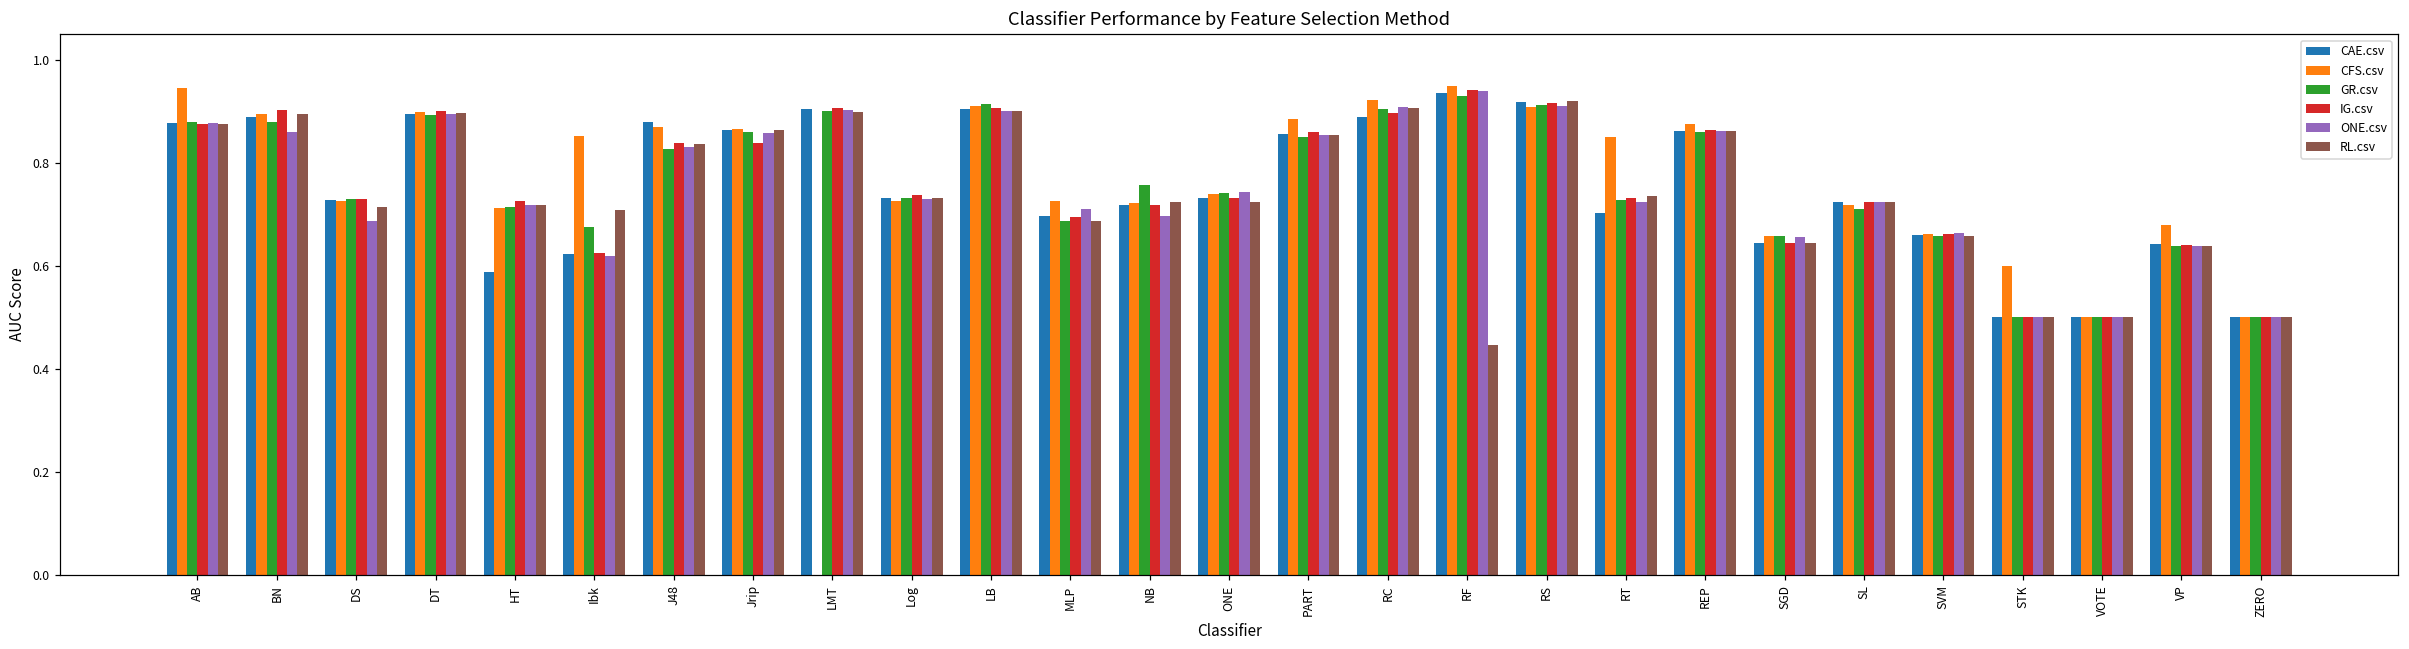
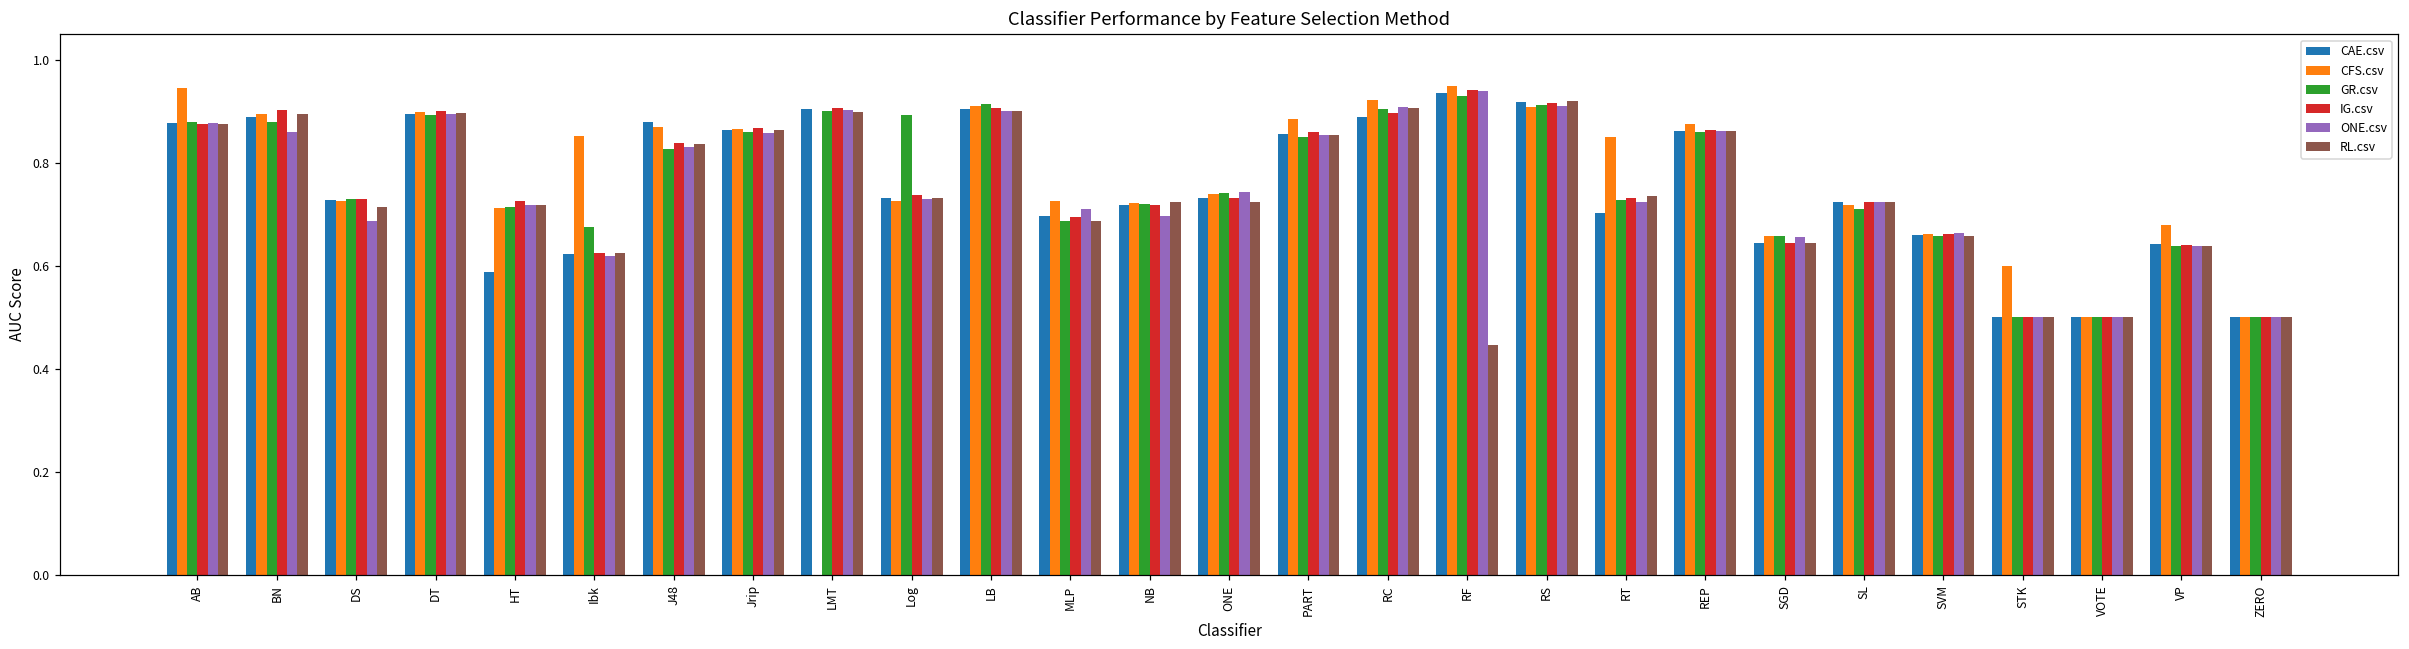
  {
    "CAE.csv": {
      "AB": 0.88,
      "BN": 0.89,
      "DS": 0.73,
      "DT": 0.90,
      "HT": 0.59,
      "Ibk": 0.62,
      "J48": 0.88,
      "Jrip": 0.86,
      "LMT": 0.90,
      "Log": 0.73,
      "LB": 0.91,
      "MLP": 0.70,
      "NB": 0.72,
      "ONE": 0.73,
      "PART": 0.86,
      "RC": 0.89,
      "RF": 0.94,
      "RS": 0.92,
      "RT": 0.70,
      "REP": 0.86,
      "SGD": 0.64,
      "SL": 0.72,
      "SVM": 0.66,
      "STK": 0.50,
      "VOTE": 0.50,
      "VP": 0.64,
      "ZERO": 0.50
    },
    "CFS.csv": {
      "AB": 0.95,
      "BN": 0.89,
      "DS": 0.73,
      "DT": 0.90,
      "HT": 0.71,
      "Ibk": 0.85,
      "J48": 0.87,
      "Jrip": 0.87,
      "LMT": 0.00,
      "Log": 0.73,
      "LB": 0.91,
      "MLP": 0.73,
      "NB": 0.72,
      "ONE": 0.74,
      "PART": 0.89,
      "RC": 0.92,
      "RF": 0.95,
      "RS": 0.91,
      "RT": 0.85,
      "REP": 0.88,
      "SGD": 0.66,
      "SL": 0.72,
      "SVM": 0.66,
      "STK": 0.60,
      "VOTE": 0.50,
      "VP": 0.68,
      "ZERO": 0.50
    },
    "GR.csv": {
      "AB": 0.88,
      "BN": 0.88,
      "DS": 0.73,
      "DT": 0.89,
      "HT": 0.71,
      "Ibk": 0.68,
      "J48": 0.83,
      "Jrip": 0.86,
      "LMT": 0.90,
-     "Log": 0.73,
+     "Log": 0.89,
      "LB": 0.91,
      "MLP": 0.69,
-     "NB": 0.76,
+     "NB": 0.72,
      "ONE": 0.74,
      "PART": 0.85,
      "RC": 0.90,
      "RF": 0.93,
      "RS": 0.91,
      "RT": 0.73,
      "REP": 0.86,
      "SGD": 0.66,
      "SL": 0.71,
      "SVM": 0.66,
      "STK": 0.50,
      "VOTE": 0.50,
      "VP": 0.64,
      "ZERO": 0.50
    },
    "IG.csv": {
      "AB": 0.88,
      "BN": 0.90,
      "DS": 0.73,
      "DT": 0.90,
      "HT": 0.73,
      "Ibk": 0.62,
      "J48": 0.84,
-     "Jrip": 0.84,
+     "Jrip": 0.87,
      "LMT": 0.91,
      "Log": 0.74,
      "LB": 0.91,
      "MLP": 0.70,
      "NB": 0.72,
      "ONE": 0.73,
      "PART": 0.86,
      "RC": 0.90,
      "RF": 0.94,
      "RS": 0.92,
      "RT": 0.73,
      "REP": 0.86,
      "SGD": 0.64,
      "SL": 0.72,
      "SVM": 0.66,
      "STK": 0.50,
      "VOTE": 0.50,
      "VP": 0.64,
      "ZERO": 0.50
    },
    "ONE.csv": {
      "AB": 0.88,
      "BN": 0.86,
      "DS": 0.69,
      "DT": 0.90,
      "HT": 0.72,
      "Ibk": 0.62,
      "J48": 0.83,
      "Jrip": 0.86,
      "LMT": 0.90,
      "Log": 0.73,
      "LB": 0.90,
      "MLP": 0.71,
      "NB": 0.70,
      "ONE": 0.74,
      "PART": 0.86,
      "RC": 0.91,
      "RF": 0.94,
      "RS": 0.91,
      "RT": 0.72,
      "REP": 0.86,
      "SGD": 0.66,
      "SL": 0.72,
      "SVM": 0.66,
      "STK": 0.50,
      "VOTE": 0.50,
      "VP": 0.64,
      "ZERO": 0.50
    },
    "RL.csv": {
      "AB": 0.88,
      "BN": 0.90,
      "DS": 0.71,
      "DT": 0.90,
      "HT": 0.72,
-     "Ibk": 0.71,
+     "Ibk": 0.62,
      "J48": 0.84,
      "Jrip": 0.86,
      "LMT": 0.90,
      "Log": 0.73,
      "LB": 0.90,
      "MLP": 0.69,
      "NB": 0.73,
      "ONE": 0.72,
      "PART": 0.85,
      "RC": 0.91,
      "RF": 0.45,
      "RS": 0.92,
      "RT": 0.74,
      "REP": 0.86,
      "SGD": 0.64,
      "SL": 0.72,
      "SVM": 0.66,
      "STK": 0.50,
      "VOTE": 0.50,
      "VP": 0.64,
      "ZERO": 0.50
    }
  }
